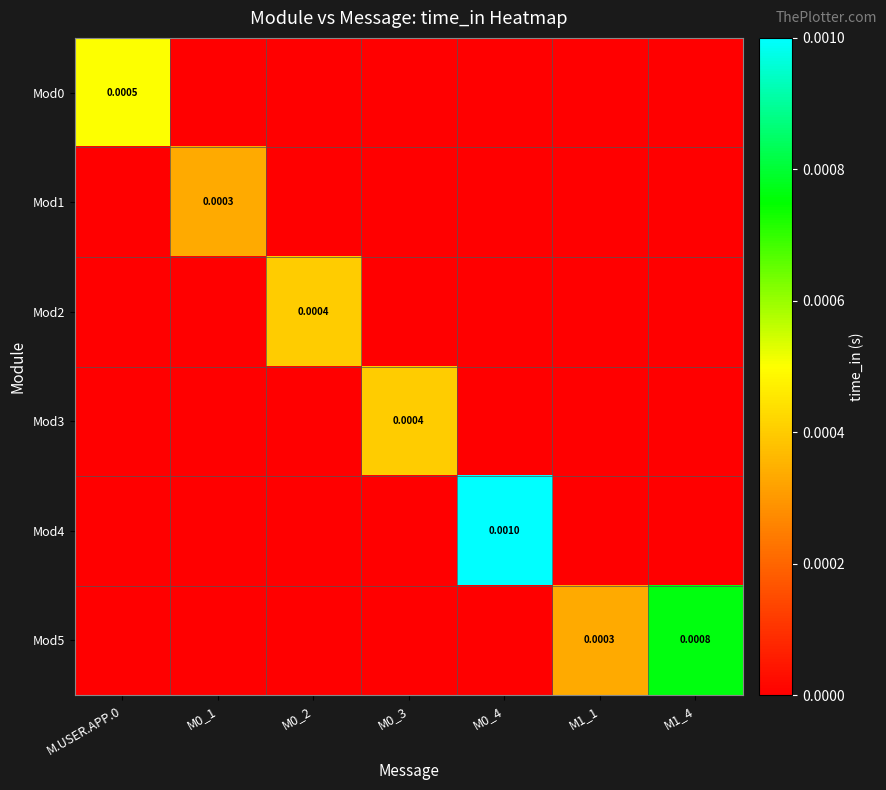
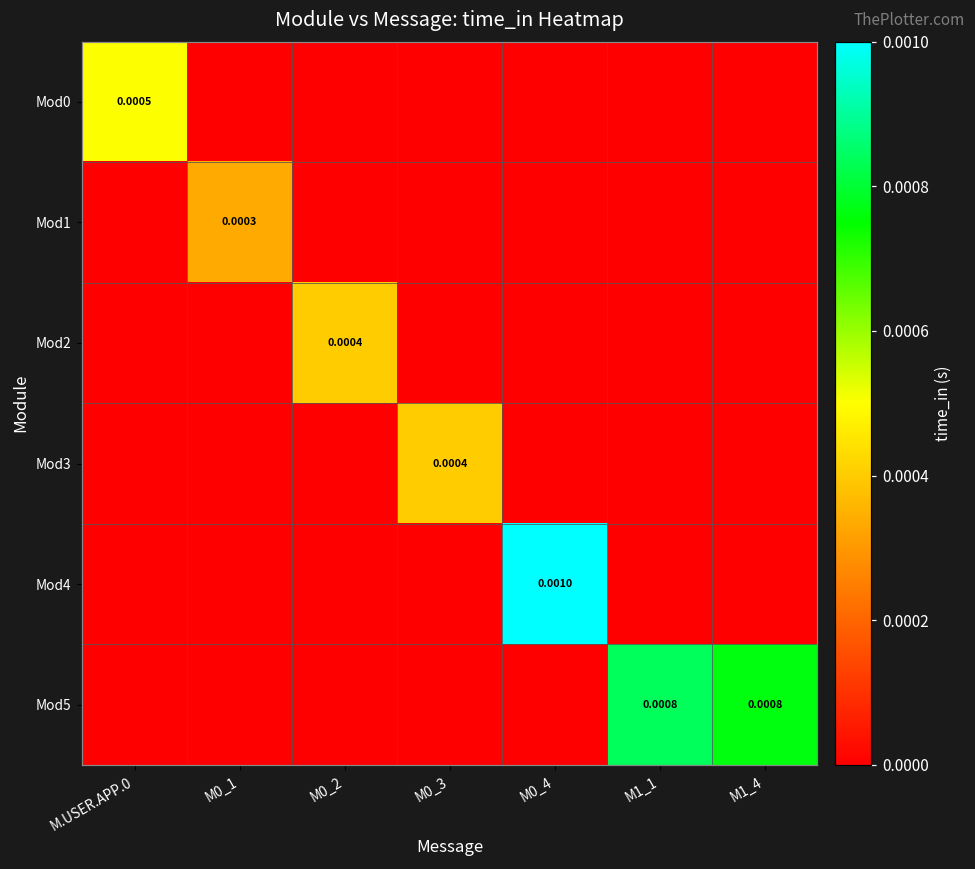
  {
    "Mod0": {
      "M.USER.APP.0": 0.0005
    },
    "Mod1": {
      "M0_1": 0.0003
    },
    "Mod2": {
      "M0_2": 0.0004
    },
    "Mod3": {
      "M0_3": 0.0004
    },
    "Mod4": {
      "M0_4": 0.0010
    },
    "Mod5": {
-     "M1_1": 0.0003,
+     "M1_1": 0.0008,
      "M1_4": 0.0008
    }
  }
